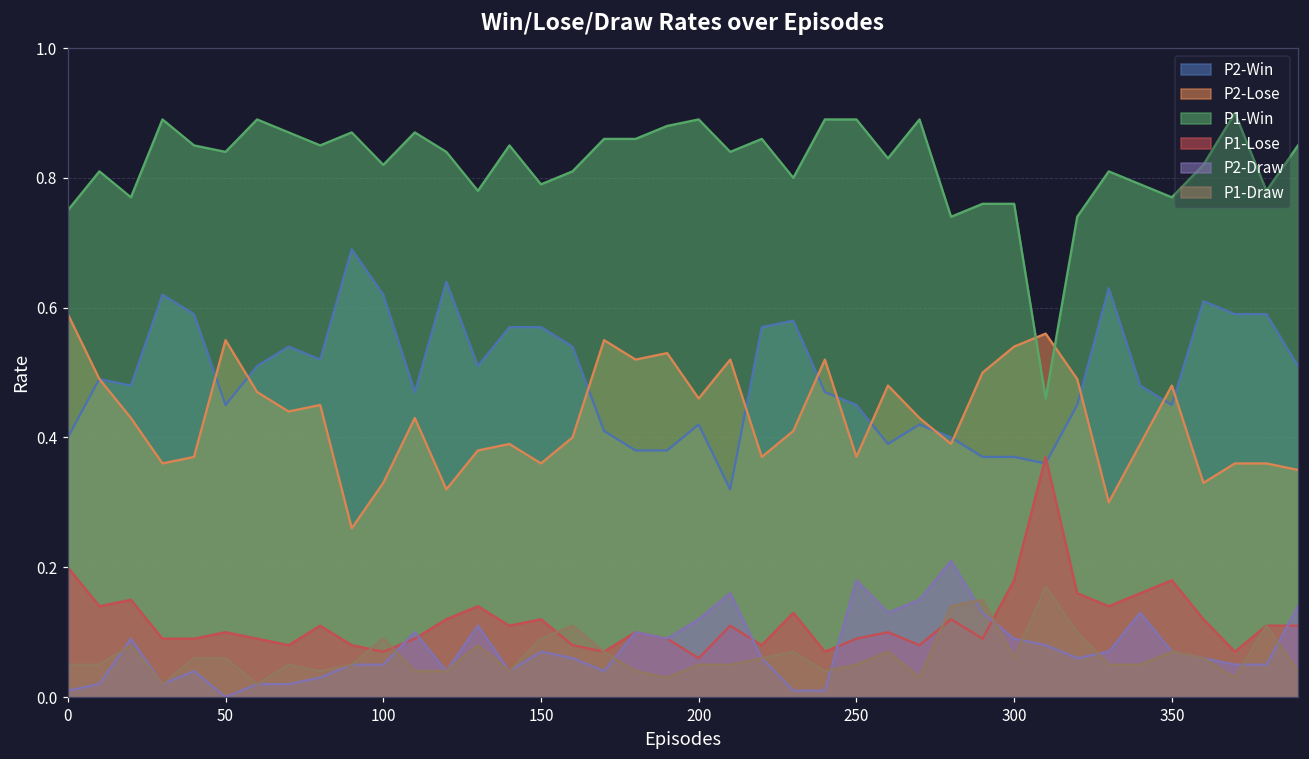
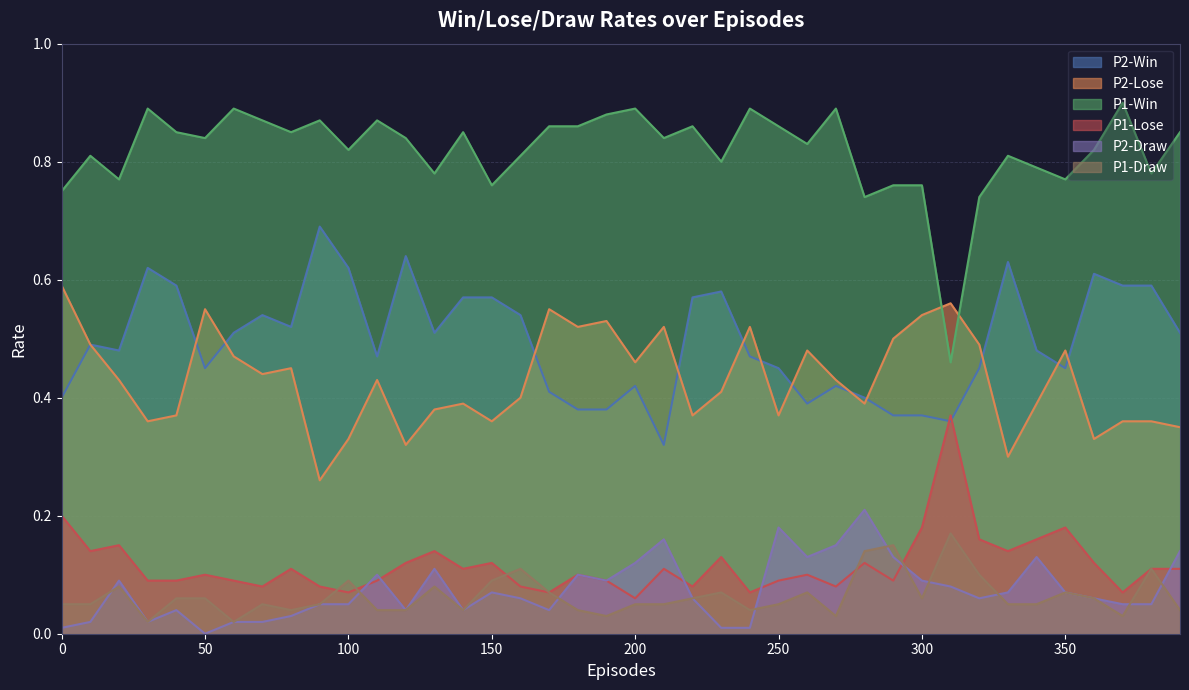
  {
    "P1-Win": {
      "0": 0.75,
      "50": 0.84,
      "100": 0.82,
-     "150": 0.79,
+     "150": 0.76,
      "200": 0.89,
-     "250": 0.89,
+     "250": 0.86,
      "300": 0.76,
      "350": 0.77
    }
  }
